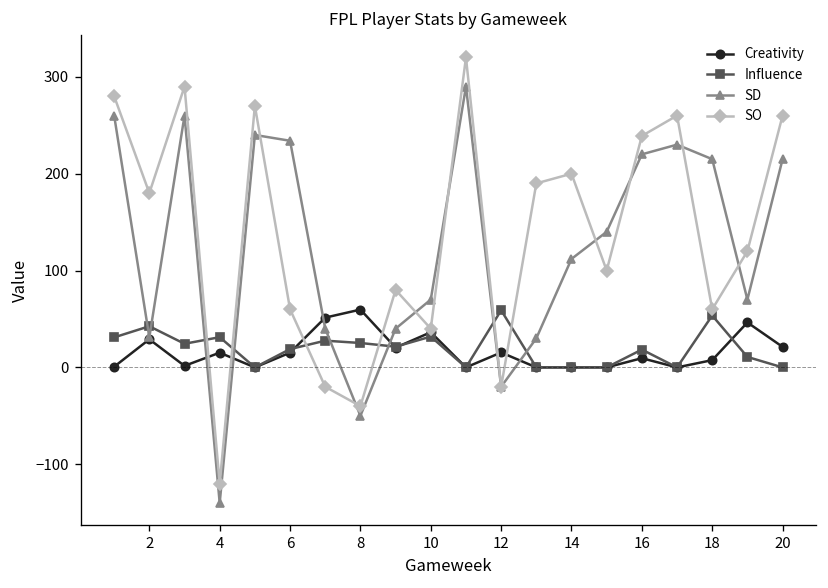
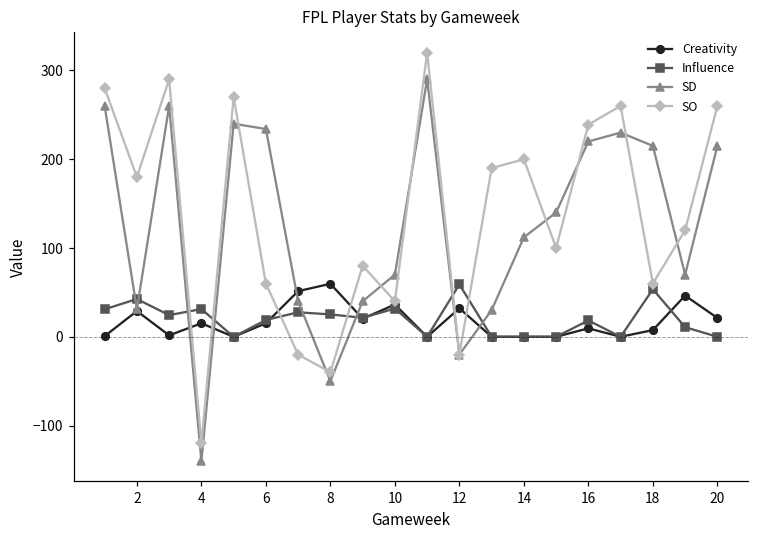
  {
    "Creativity": {
      "4": 20,
      "6": 20,
      "8": 60,
      "10": 40,
-     "12": 20,
+     "12": 30,
      "16": 10,
      "18": 10,
      "20": 20
    },
    "Influence": {
      "2": 40,
      "4": 30,
      "6": 20,
      "8": 30,
      "10": 30,
      "12": 60,
      "16": 20,
      "18": 50,
      "20": 0
    },
    "SD": {
      "4": -140,
      "6": 230,
      "8": -50,
      "10": 70,
      "14": 110,
      "16": 220,
      "18": 220,
      "20": 220
    },
    "SO": {
      "2": 180,
      "4": -120,
      "6": 60,
      "8": -40,
      "10": 40,
      "14": 200,
      "16": 240,
      "18": 60,
      "20": 260
    }
  }
